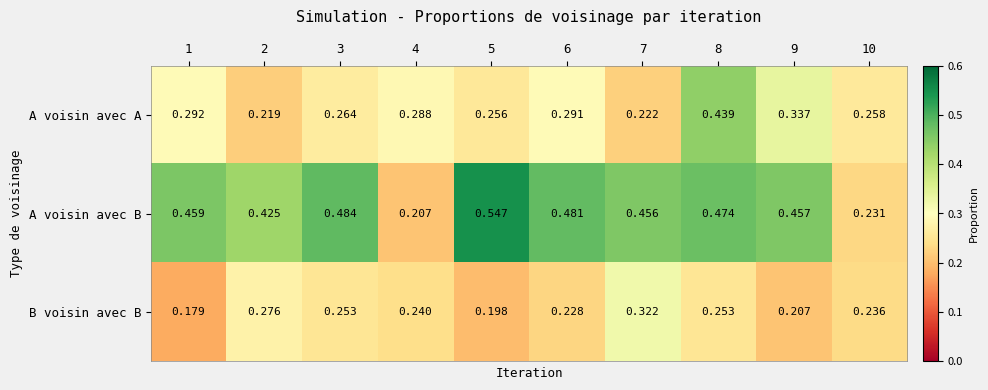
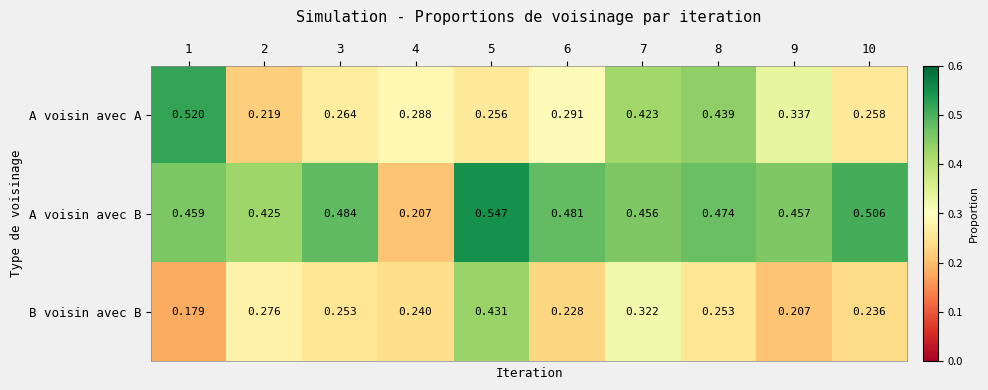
  {
    "A voisin avec A": {
-     "1": 0.292,
+     "1": 0.520,
      "2": 0.219,
      "3": 0.264,
      "4": 0.288,
      "5": 0.256,
      "6": 0.291,
-     "7": 0.222,
+     "7": 0.423,
      "8": 0.439,
      "9": 0.337,
      "10": 0.258
    },
    "A voisin avec B": {
      "1": 0.459,
      "2": 0.425,
      "3": 0.484,
      "4": 0.207,
      "5": 0.547,
      "6": 0.481,
      "7": 0.456,
      "8": 0.474,
      "9": 0.457,
-     "10": 0.231
+     "10": 0.506
    },
    "B voisin avec B": {
      "1": 0.179,
      "2": 0.276,
      "3": 0.253,
      "4": 0.240,
-     "5": 0.198,
+     "5": 0.431,
      "6": 0.228,
      "7": 0.322,
      "8": 0.253,
      "9": 0.207,
      "10": 0.236
    }
  }
